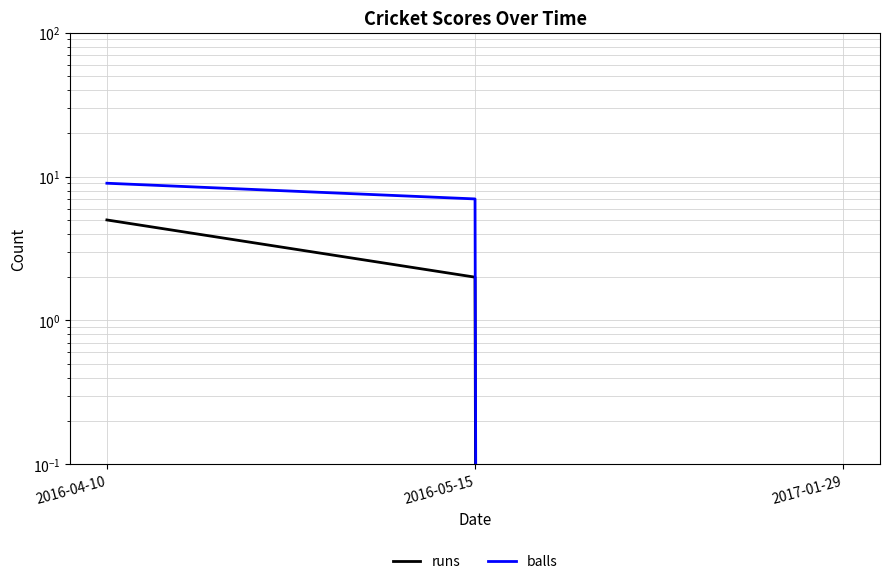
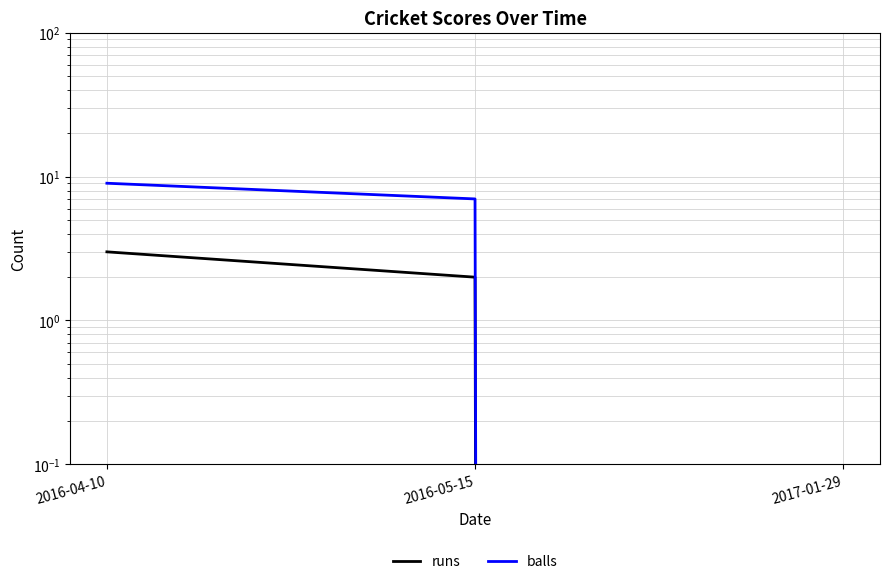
  {
    "runs": {
-     "2016-04-10": 5,
+     "2016-04-10": 3,
      "2016-05-15": 2
    },
    "balls": {
      "2016-04-10": 9,
      "2016-05-15": 7
    }
  }
